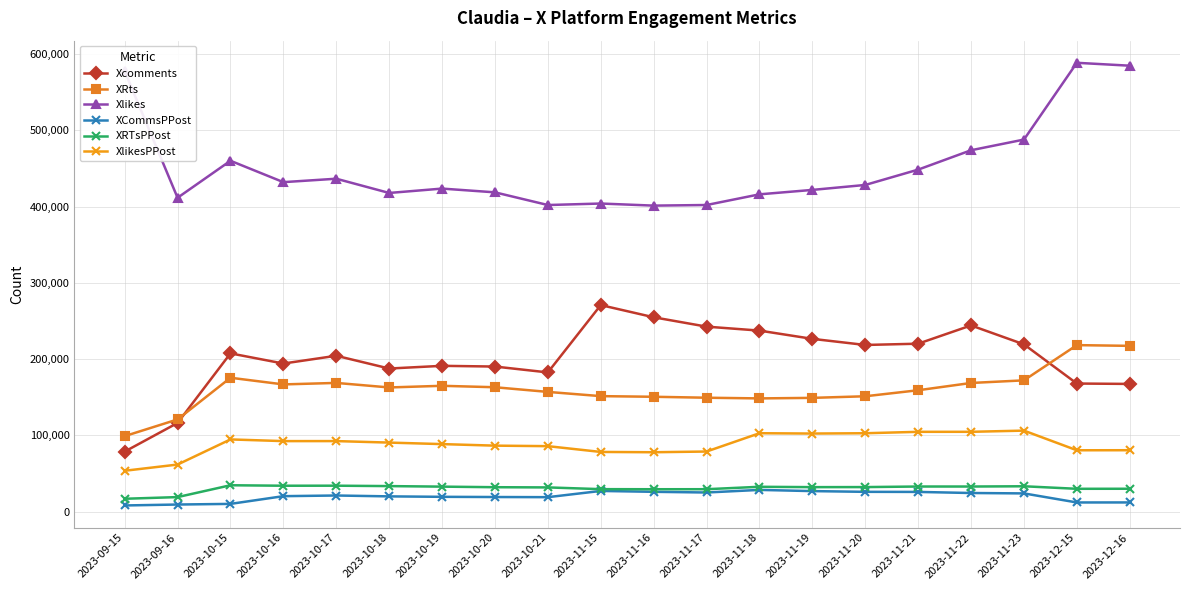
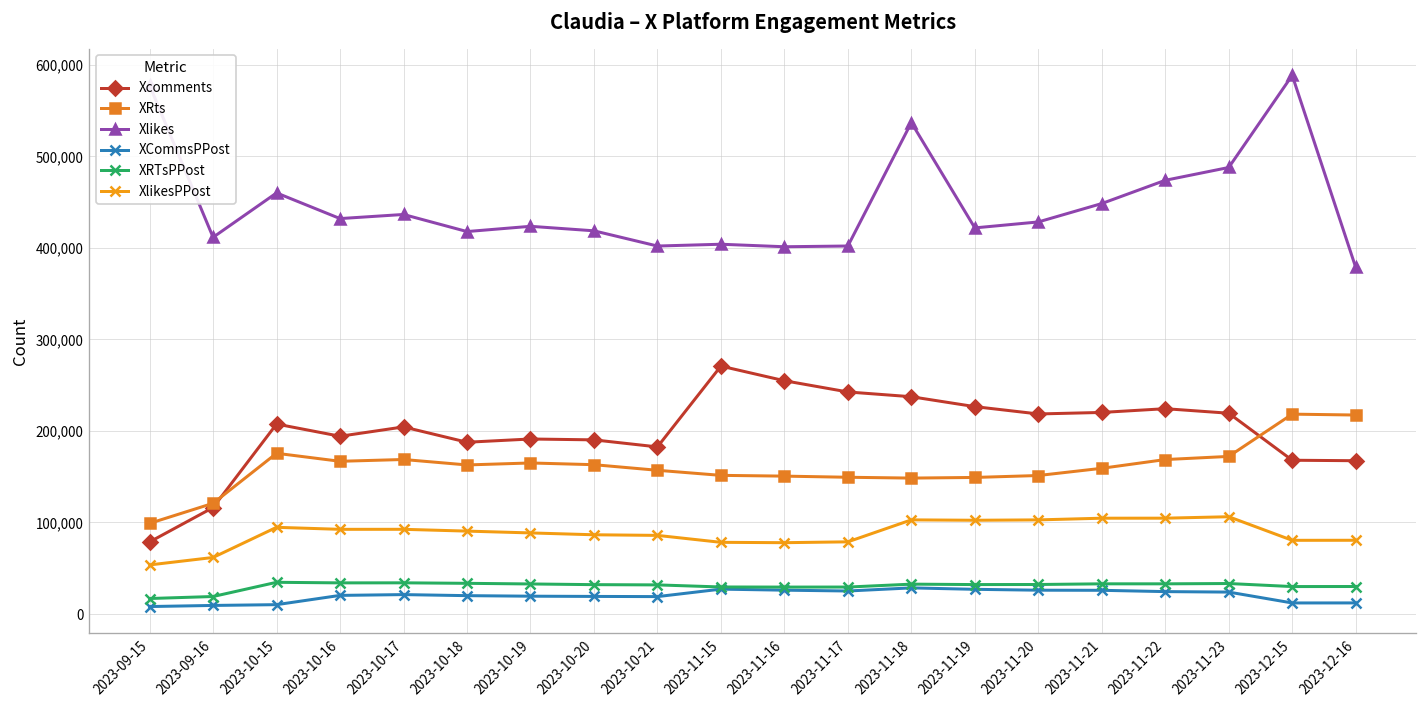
  {
    "Xcomments": {
      "2023-09-15": "80,000",
      "2023-09-16": "120,000",
      "2023-10-15": "210,000",
      "2023-10-16": "190,000",
      "2023-10-17": "200,000",
      "2023-10-18": "190,000",
      "2023-10-19": "190,000",
      "2023-10-20": "190,000",
      "2023-10-21": "180,000",
      "2023-11-15": "270,000",
      "2023-11-16": "250,000",
      "2023-11-17": "240,000",
      "2023-11-18": "240,000",
      "2023-11-19": "230,000",
      "2023-11-20": "220,000",
      "2023-11-21": "220,000",
-     "2023-11-22": "240,000",
+     "2023-11-22": "220,000",
      "2023-11-23": "220,000",
      "2023-12-15": "170,000",
      "2023-12-16": "170,000"
    },
    "Xlikes": {
      "2023-09-16": "410,000",
      "2023-10-15": "460,000",
      "2023-10-16": "430,000",
      "2023-10-17": "440,000",
      "2023-10-18": "420,000",
      "2023-10-19": "420,000",
      "2023-10-20": "420,000",
      "2023-10-21": "400,000",
      "2023-11-15": "400,000",
      "2023-11-16": "400,000",
      "2023-11-17": "400,000",
-     "2023-11-18": "420,000",
+     "2023-11-18": "540,000",
      "2023-11-19": "420,000",
      "2023-11-20": "430,000",
      "2023-11-21": "450,000",
      "2023-11-22": "470,000",
      "2023-11-23": "490,000",
      "2023-12-15": "590,000",
-     "2023-12-16": "580,000"
+     "2023-12-16": "380,000"
    },
    "XCommsPPost": {
      "2023-09-15": "10,000",
      "2023-09-16": "10,000",
      "2023-10-15": "10,000",
      "2023-10-16": "20,000",
      "2023-10-17": "20,000",
      "2023-10-18": "20,000",
      "2023-10-19": "20,000",
      "2023-10-20": "20,000",
      "2023-10-21": "20,000",
      "2023-11-16": "30,000",
      "2023-11-17": "30,000",
      "2023-11-18": "30,000",
      "2023-11-19": "30,000",
      "2023-11-20": "30,000",
      "2023-11-21": "30,000",
      "2023-11-22": "20,000",
      "2023-11-23": "20,000",
      "2023-12-15": "10,000",
      "2023-12-16": "10,000"
    },
    "XRTsPPost": {
      "2023-09-15": "20,000",
      "2023-09-16": "20,000",
      "2023-10-15": "30,000",
      "2023-10-16": "30,000",
      "2023-10-17": "30,000",
      "2023-10-18": "30,000",
      "2023-10-19": "30,000",
      "2023-10-20": "30,000",
      "2023-10-21": "30,000",
      "2023-11-16": "30,000",
      "2023-11-17": "30,000",
      "2023-11-18": "30,000",
      "2023-11-19": "30,000",
      "2023-11-20": "30,000",
      "2023-11-21": "30,000",
      "2023-11-22": "30,000",
      "2023-11-23": "30,000",
      "2023-12-15": "30,000",
      "2023-12-16": "30,000"
    }
  }
